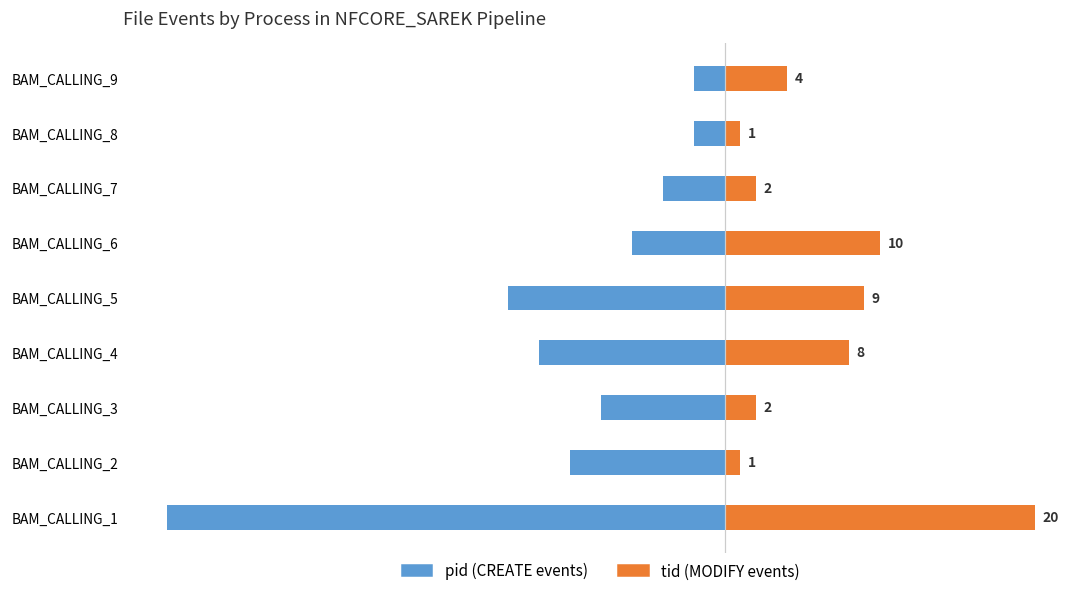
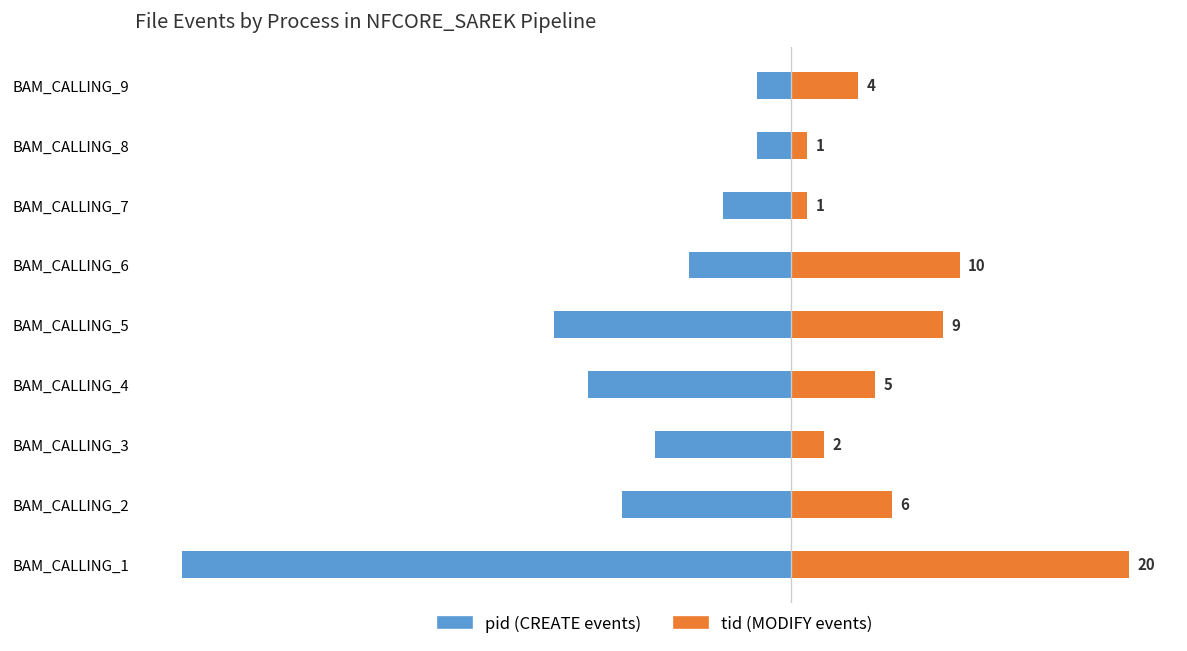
  {
    "tid (MODIFY events)": {
      "BAM_CALLING_9": 4,
      "BAM_CALLING_8": 1,
-     "BAM_CALLING_7": 2,
+     "BAM_CALLING_7": 1,
      "BAM_CALLING_6": 10,
      "BAM_CALLING_5": 9,
-     "BAM_CALLING_4": 8,
+     "BAM_CALLING_4": 5,
      "BAM_CALLING_3": 2,
-     "BAM_CALLING_2": 1,
+     "BAM_CALLING_2": 6,
      "BAM_CALLING_1": 20
    }
  }
